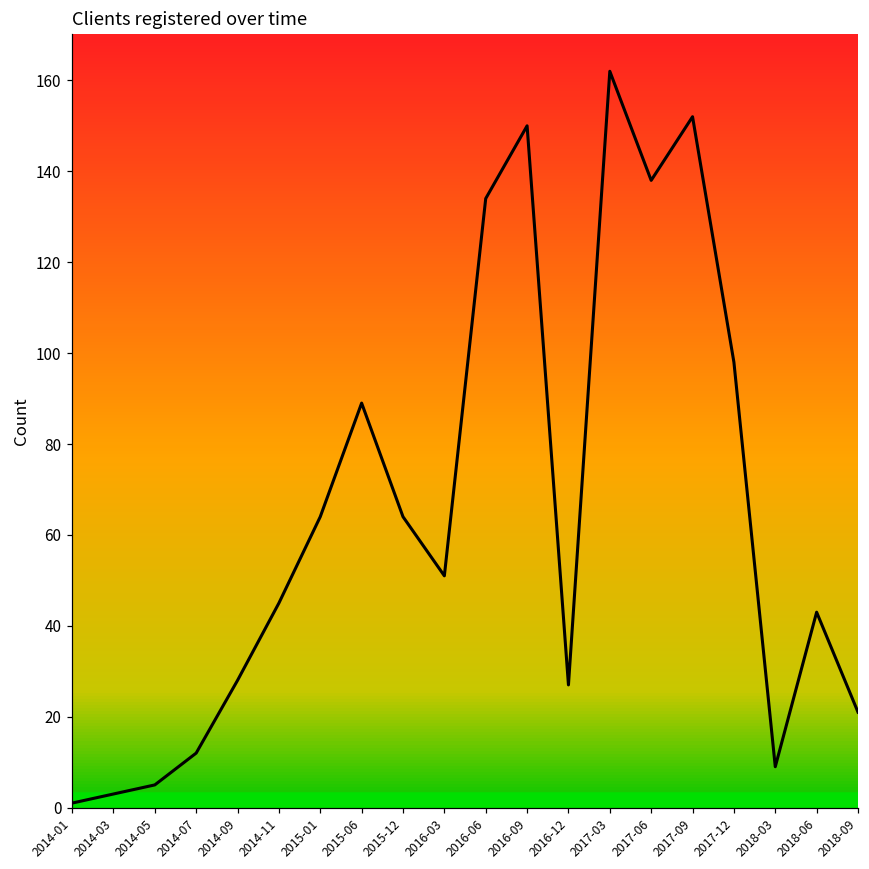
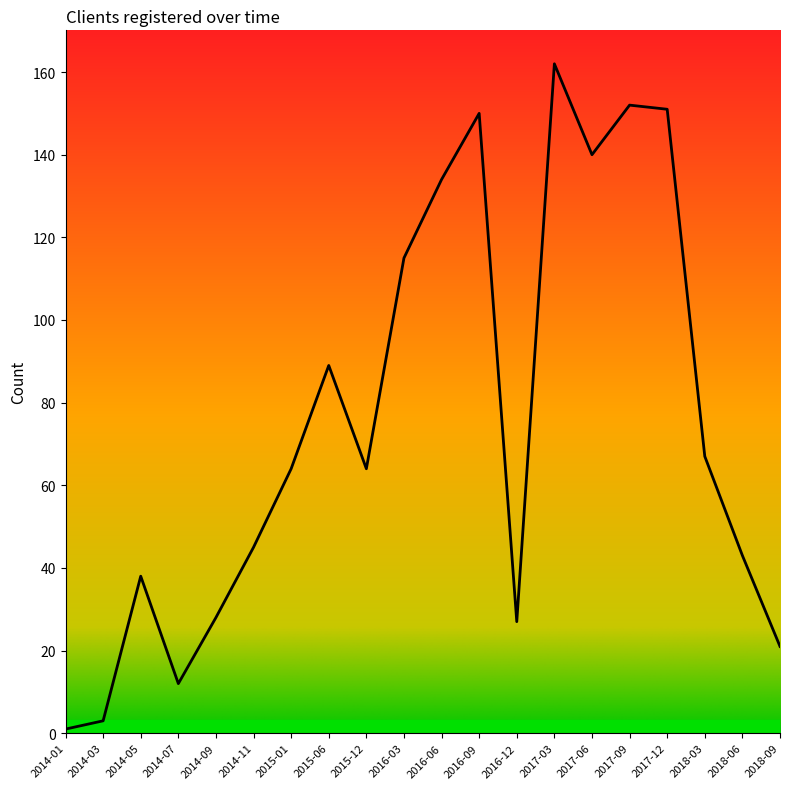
  {
-   "2014-05": 5,
+   "2014-05": 38,
    "2014-07": 12,
    "2014-09": 28,
    "2014-11": 45,
    "2015-01": 64,
    "2015-06": 89,
    "2015-12": 64,
-   "2016-03": 51,
+   "2016-03": 115,
    "2016-06": 134,
    "2016-09": 150,
    "2016-12": 27,
    "2017-03": 162,
-   "2017-06": 138,
+   "2017-06": 140,
    "2017-09": 152,
-   "2017-12": 98,
-   "2018-03": 9,
+   "2017-12": 151,
+   "2018-03": 67,
    "2018-06": 43,
    "2018-09": 21
  }
